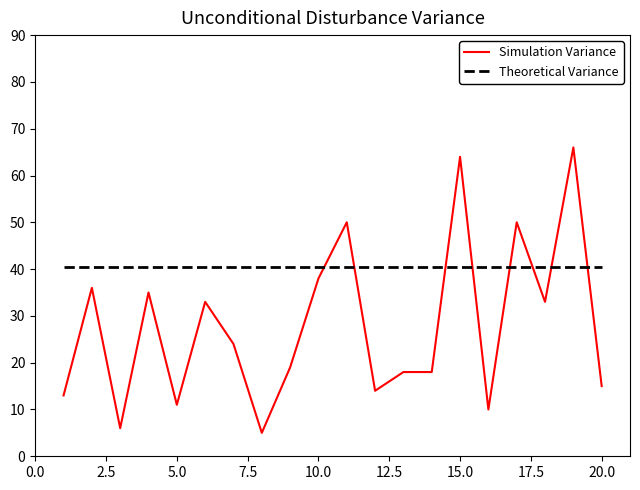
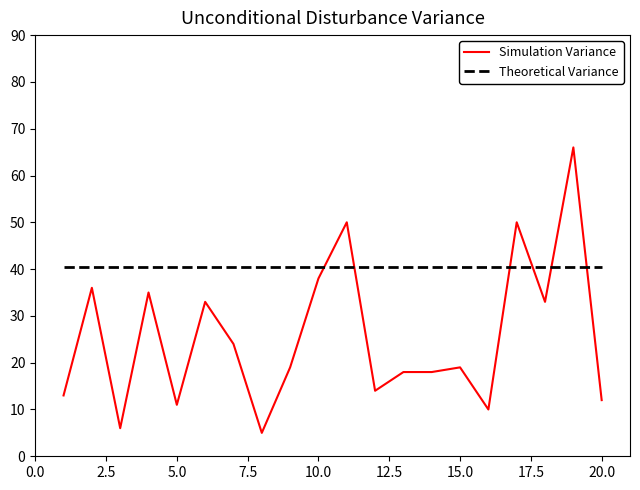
  {
    "Simulation Variance": {
      "5.0": 11,
      "10.0": 38,
-     "15.0": 64,
-     "20.0": 15
+     "15.0": 19,
+     "20.0": 12
    },
    "Theoretical Variance": {
      "20.0": 40
    }
  }
